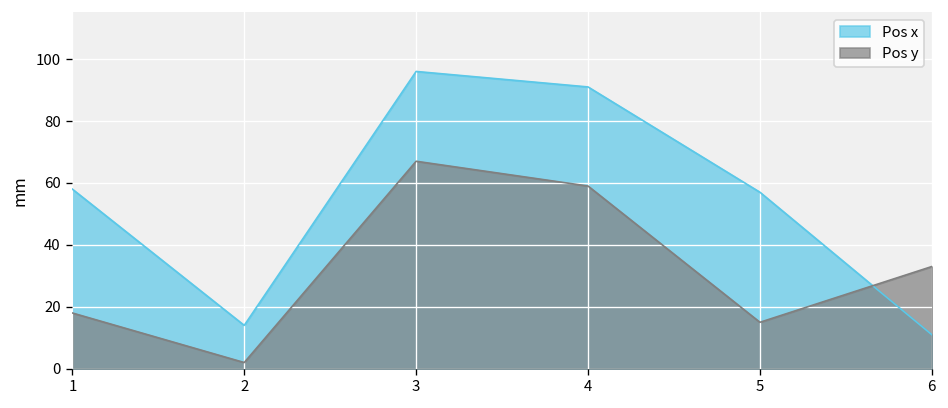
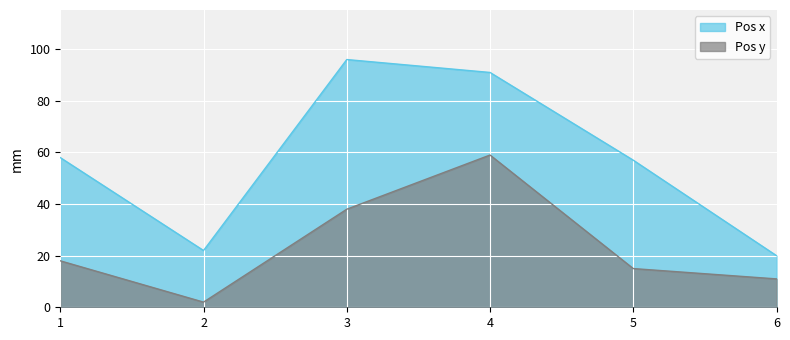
  {
    "Pos x": {
      "1": 58,
-     "2": 14,
+     "2": 22,
      "3": 96,
      "4": 91,
      "5": 57,
-     "6": 11
+     "6": 20
    },
    "Pos y": {
      "1": 18,
      "2": 2,
-     "3": 67,
+     "3": 38,
      "4": 59,
      "5": 15,
-     "6": 33
+     "6": 11
    }
  }
